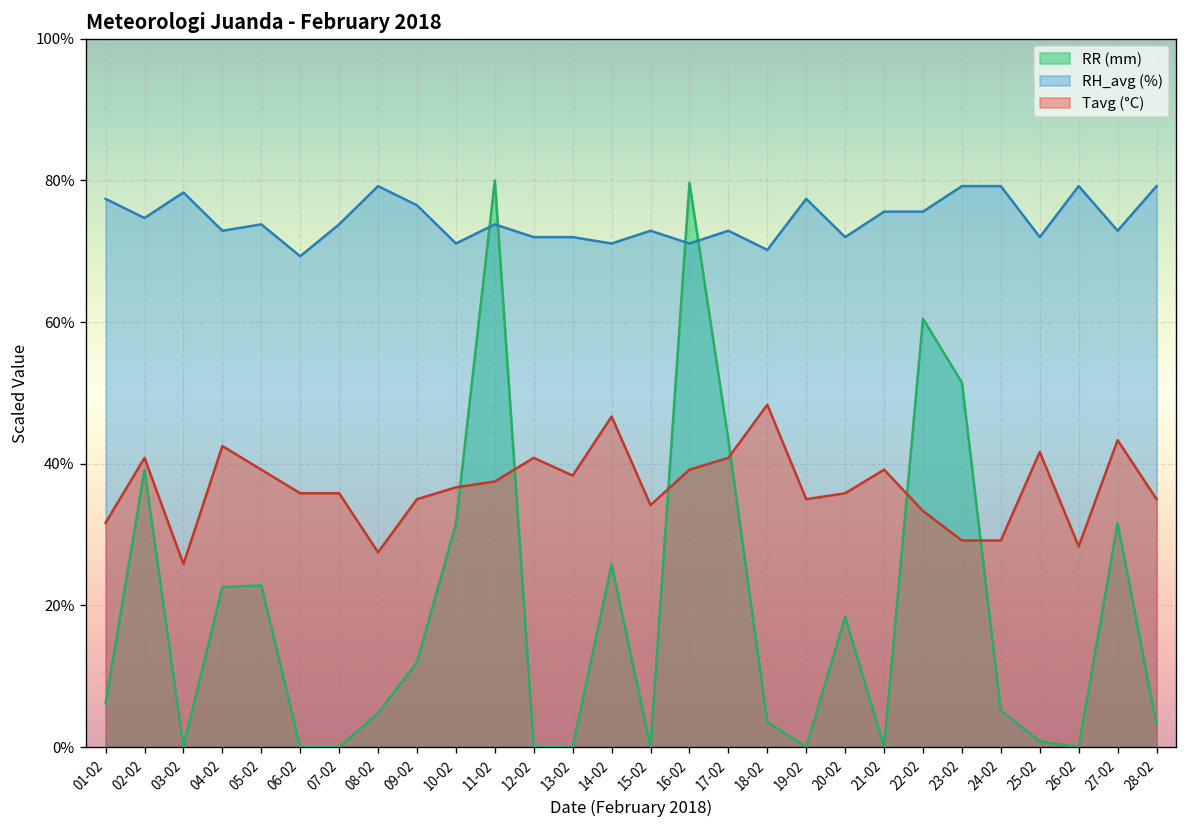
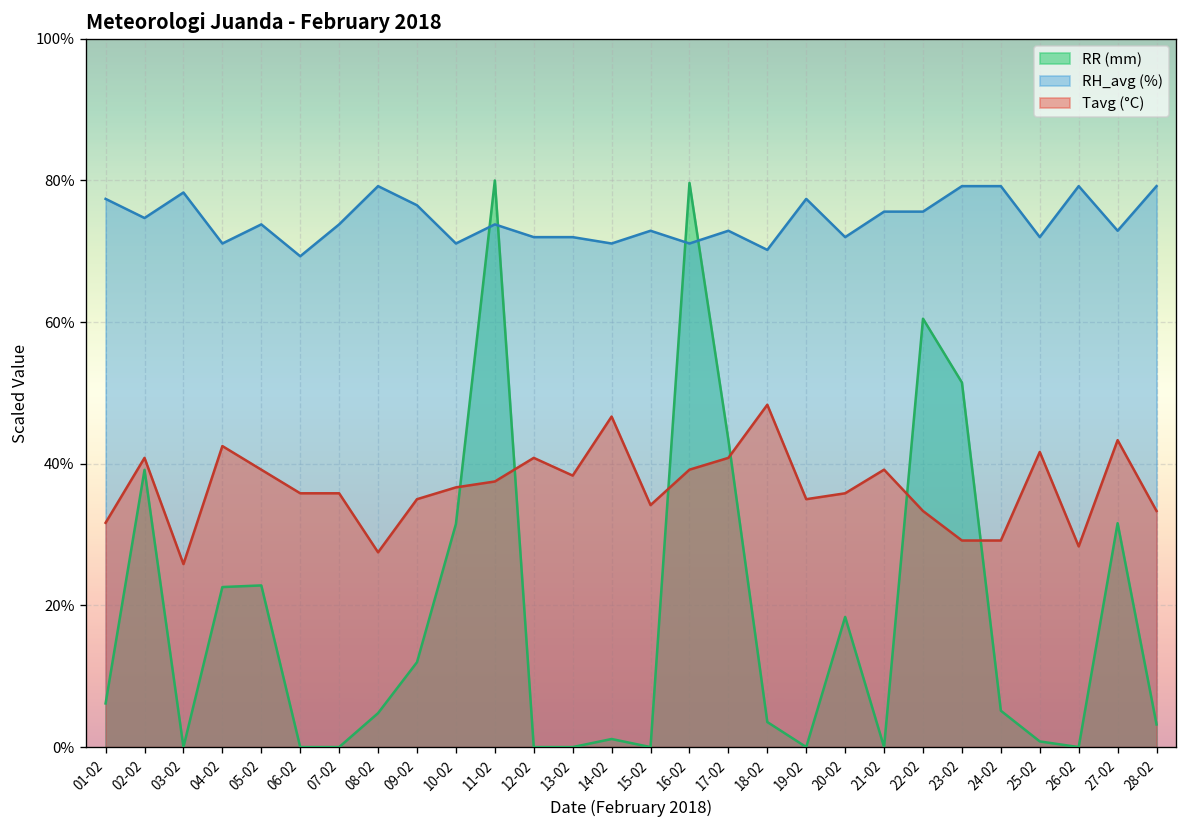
  {
    "RR (mm)": {
      "01-02": "6%",
      "02-02": "39%",
      "03-02": "0%",
      "04-02": "23%",
      "05-02": "23%",
      "06-02": "0%",
      "07-02": "0%",
      "08-02": "5%",
      "09-02": "12%",
      "10-02": "31%",
      "11-02": "80%",
      "12-02": "0%",
      "13-02": "0%",
-     "14-02": "26%",
+     "14-02": "1%",
      "15-02": "0%",
      "16-02": "80%",
      "17-02": "43%",
      "18-02": "4%",
      "19-02": "0%",
      "20-02": "18%",
      "21-02": "0%",
      "22-02": "60%",
      "23-02": "51%",
      "24-02": "5%",
      "25-02": "1%",
      "26-02": "0%",
      "27-02": "32%",
      "28-02": "3%"
    },
    "RH_avg (%)": {
      "01-02": "77%",
      "02-02": "75%",
      "03-02": "78%",
-     "04-02": "73%",
+     "04-02": "71%",
      "05-02": "74%",
      "06-02": "69%",
      "07-02": "74%",
      "08-02": "79%",
      "09-02": "77%",
      "10-02": "71%",
      "11-02": "74%",
      "12-02": "72%",
      "13-02": "72%",
      "14-02": "71%",
      "15-02": "73%",
      "16-02": "71%",
      "17-02": "73%",
      "18-02": "70%",
      "19-02": "77%",
      "20-02": "72%",
      "21-02": "76%",
      "22-02": "76%",
      "23-02": "79%",
      "24-02": "79%",
      "25-02": "72%",
      "26-02": "79%",
      "27-02": "73%",
      "28-02": "79%"
    },
    "Tavg (°C)": {
      "01-02": "32%",
      "02-02": "41%",
      "03-02": "26%",
      "04-02": "42%",
      "05-02": "39%",
      "06-02": "36%",
      "07-02": "36%",
      "08-02": "28%",
      "09-02": "35%",
      "10-02": "37%",
      "11-02": "38%",
      "12-02": "41%",
      "13-02": "38%",
      "14-02": "47%",
      "15-02": "34%",
      "16-02": "39%",
      "17-02": "41%",
      "18-02": "48%",
      "19-02": "35%",
      "20-02": "36%",
      "21-02": "39%",
      "22-02": "33%",
      "23-02": "29%",
      "24-02": "29%",
      "25-02": "42%",
      "26-02": "28%",
      "27-02": "43%",
-     "28-02": "35%"
+     "28-02": "33%"
    }
  }
